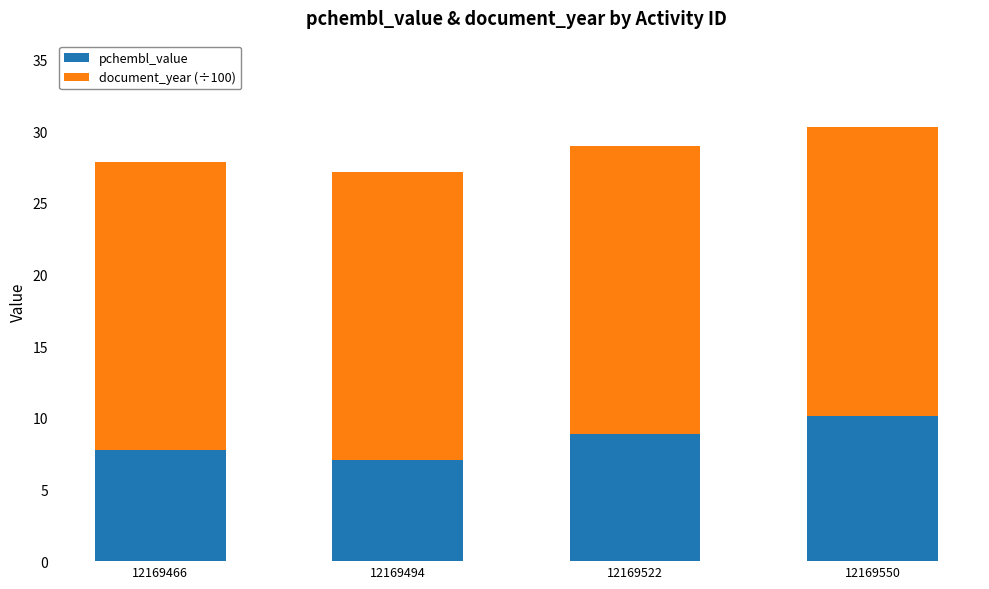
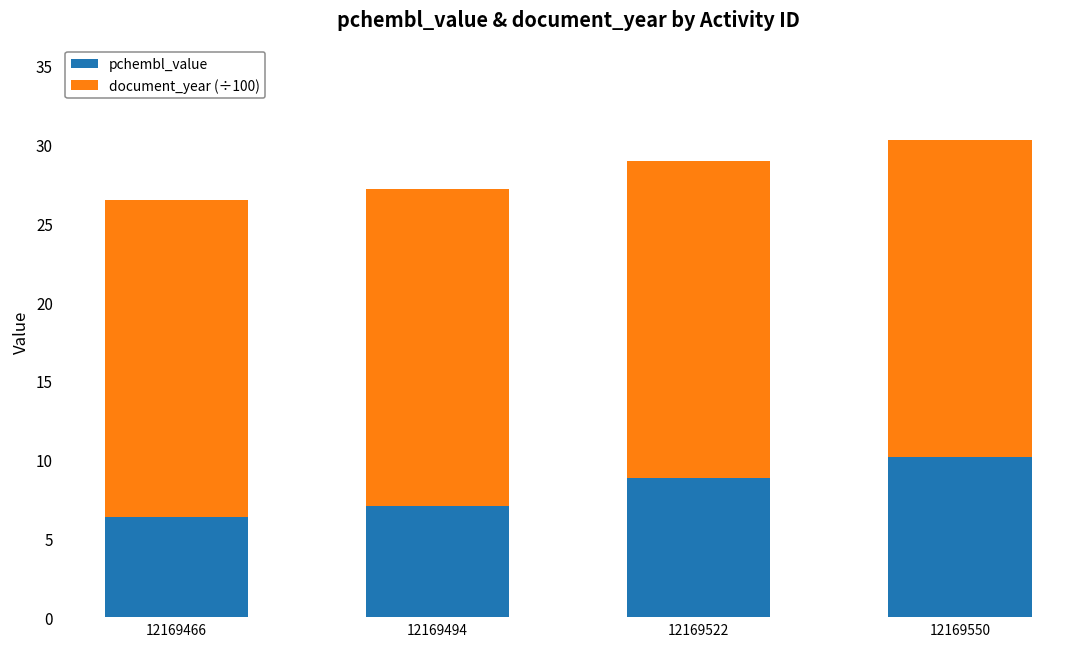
  {
    "pchembl_value": {
-     "12169466": 7.8,
+     "12169466": 6.3,
      "12169494": 7.1,
      "12169522": 8.8,
      "12169550": 10.2
    },
    "document_year (÷100)": {
      "12169466": 20.1,
      "12169494": 20.1,
      "12169522": 20.1,
      "12169550": 20.1
    }
  }
